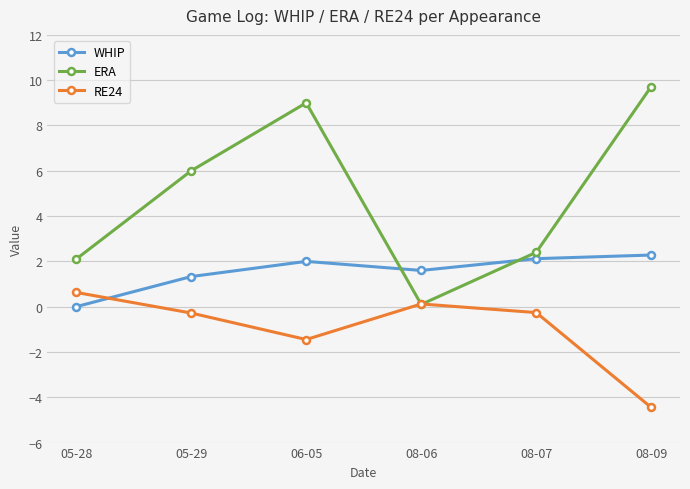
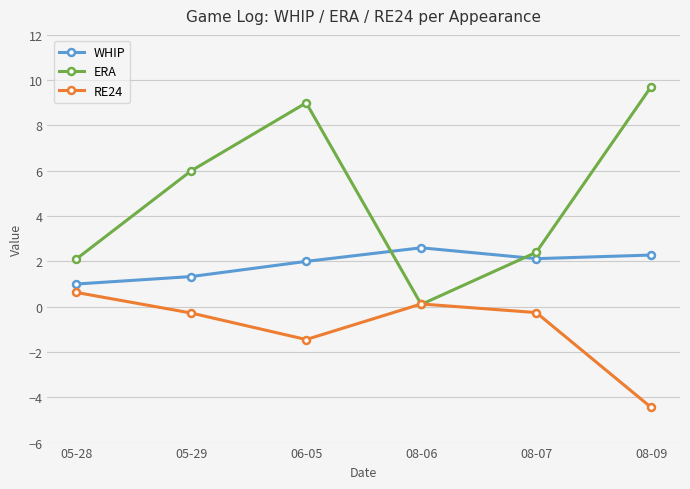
  {
    "WHIP": {
-     "05-28": 0,
+     "05-28": 1,
      "05-29": 1.3,
      "06-05": 2.0,
-     "08-06": 1.6,
+     "08-06": 2.6,
      "08-07": 2.1,
      "08-09": 2.3
    },
    "ERA": {
      "05-28": 2.1,
      "05-29": 6.0,
      "06-05": 9.0,
      "08-07": 2.4,
      "08-09": 9.7
    },
    "RE24": {
      "05-28": 0.6,
      "05-29": -0.3,
      "06-05": -1.5,
      "08-07": -0.3,
      "08-09": -4.5
    }
  }
